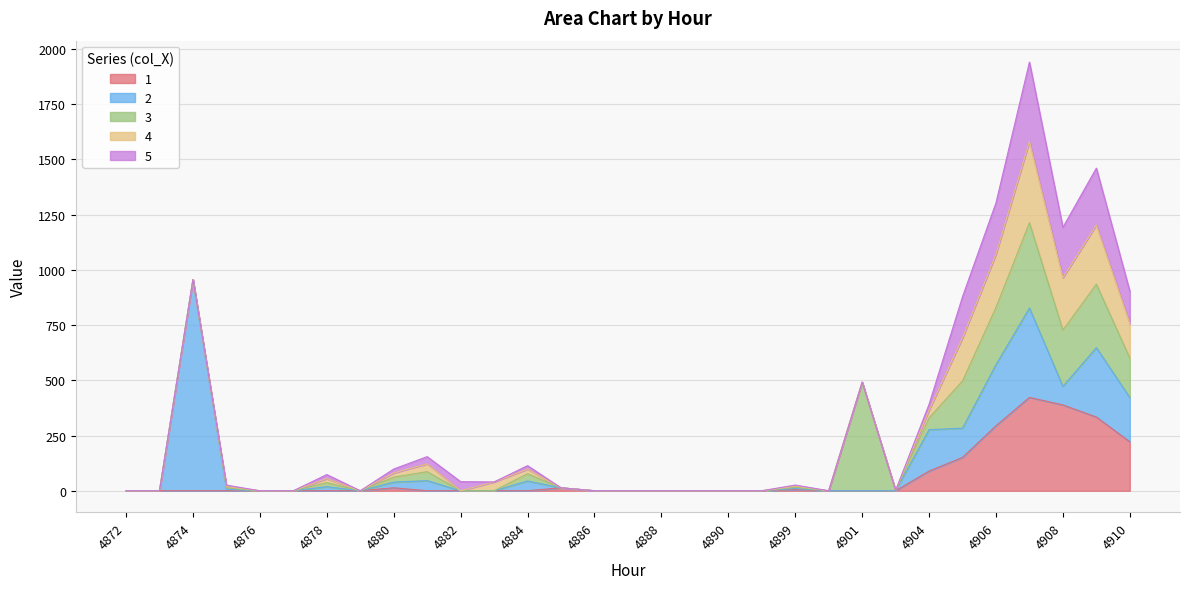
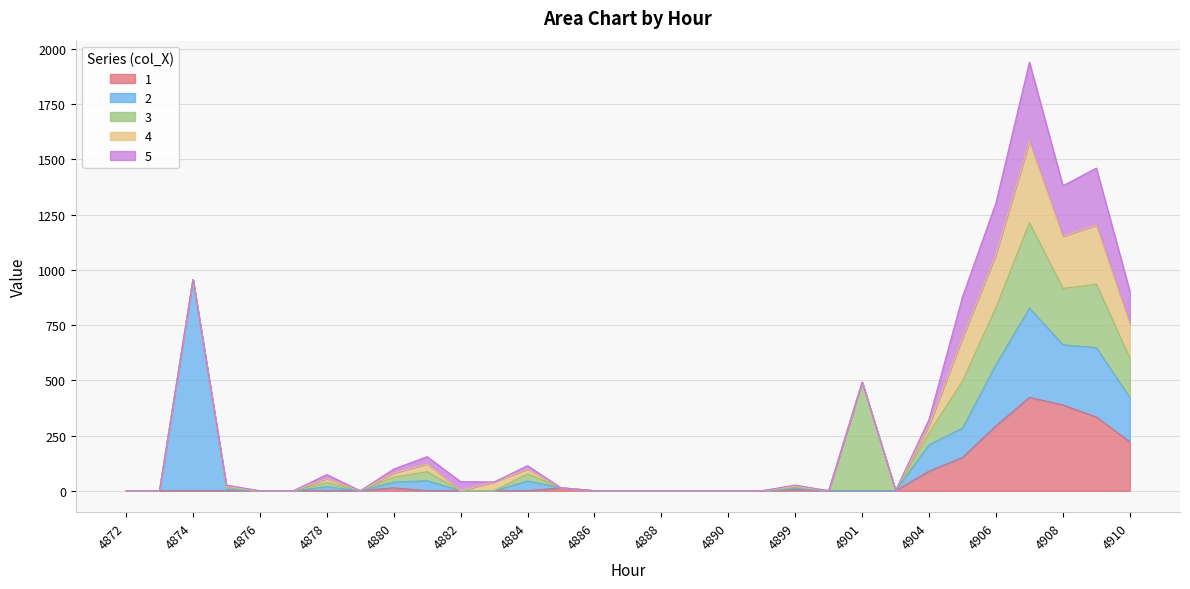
  {
    "1": {
      "4874": 0,
      "4878": 0,
      "4880": 10,
      "4884": 0,
      "4904": 90,
      "4906": 290,
      "4908": 390,
      "4910": 220
    },
    "2": {
      "4878": 20,
      "4880": 30,
      "4884": 40,
-     "4904": 190,
+     "4904": 120,
      "4906": 280,
-     "4908": 80,
+     "4908": 270,
      "4910": 200
    },
    "3": {
      "4878": 20,
      "4880": 20,
      "4884": 30,
      "4904": 50,
      "4906": 260,
      "4908": 250,
      "4910": 180
    },
    "4": {
      "4878": 20,
      "4880": 20,
      "4884": 20,
      "4904": 40,
      "4906": 240,
      "4908": 240,
      "4910": 160
    },
    "5": {
      "4878": 20,
      "4880": 20,
      "4882": 40,
      "4884": 20,
      "4904": 30,
      "4906": 230,
      "4908": 230,
      "4910": 150
    }
  }
